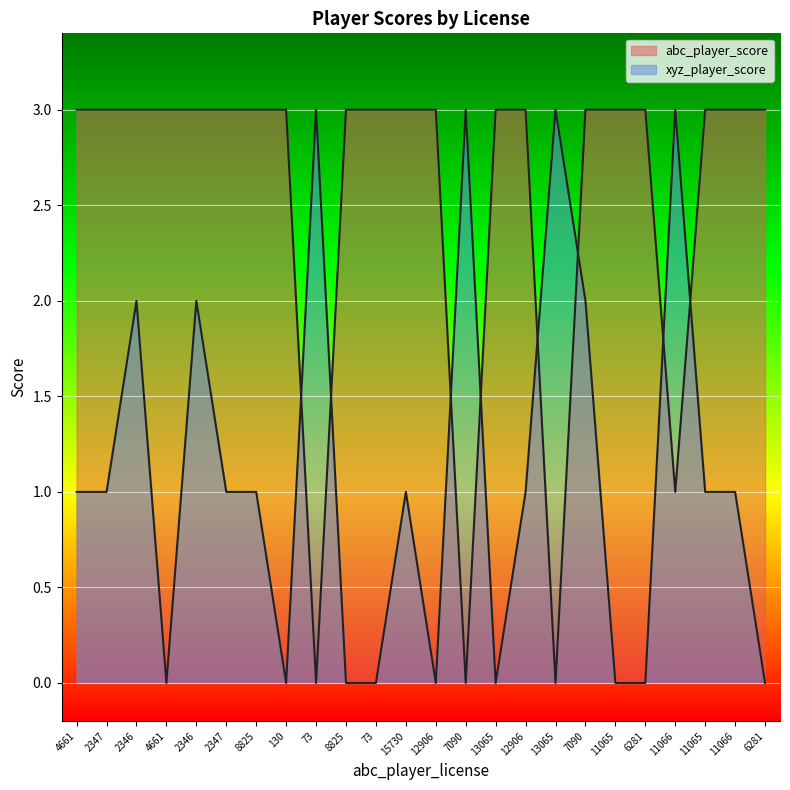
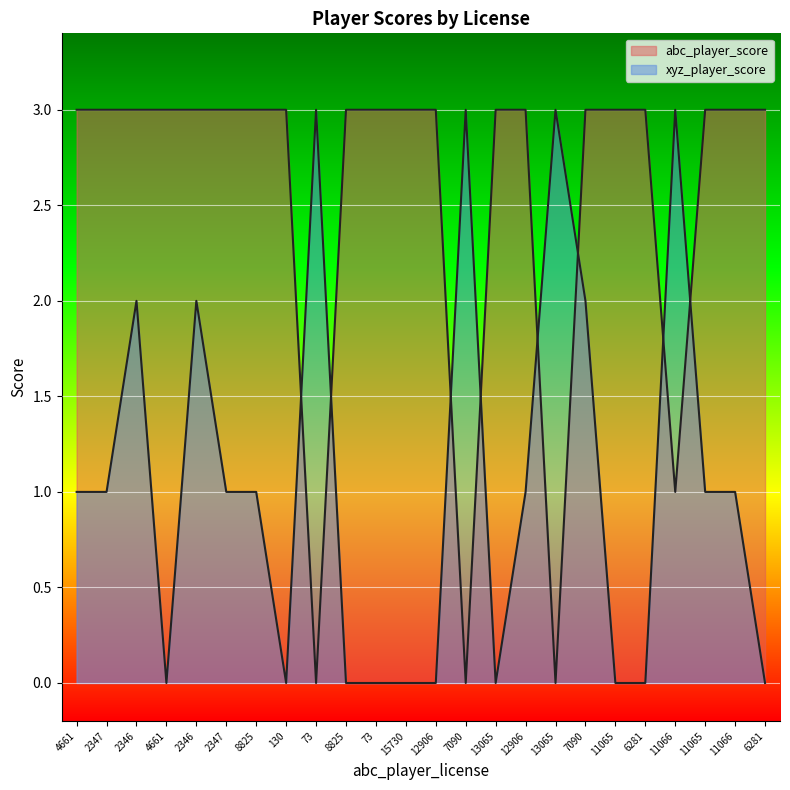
  {
    "abc_player_score": {
      "130": 3,
      "15730": 3
    },
    "xyz_player_score": {
      "130": 0,
-     "15730": 1
+     "15730": 0
    }
  }
